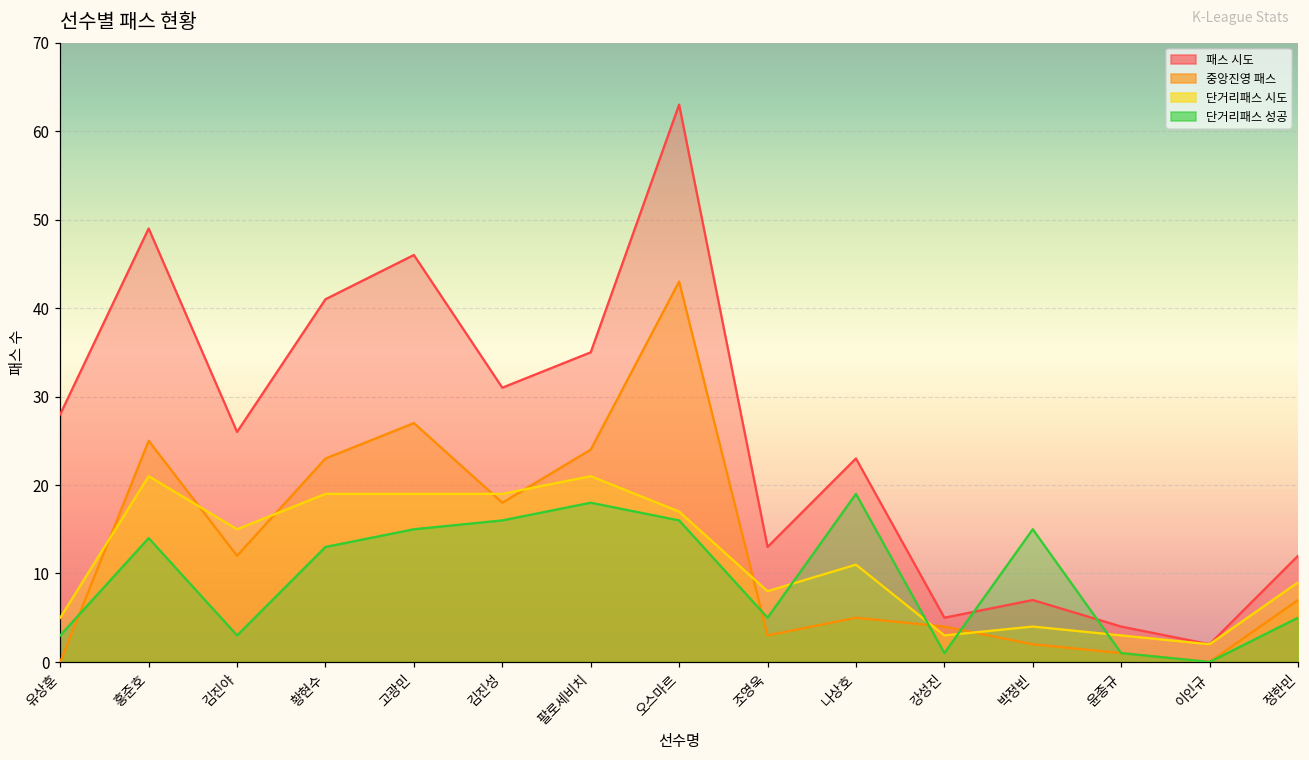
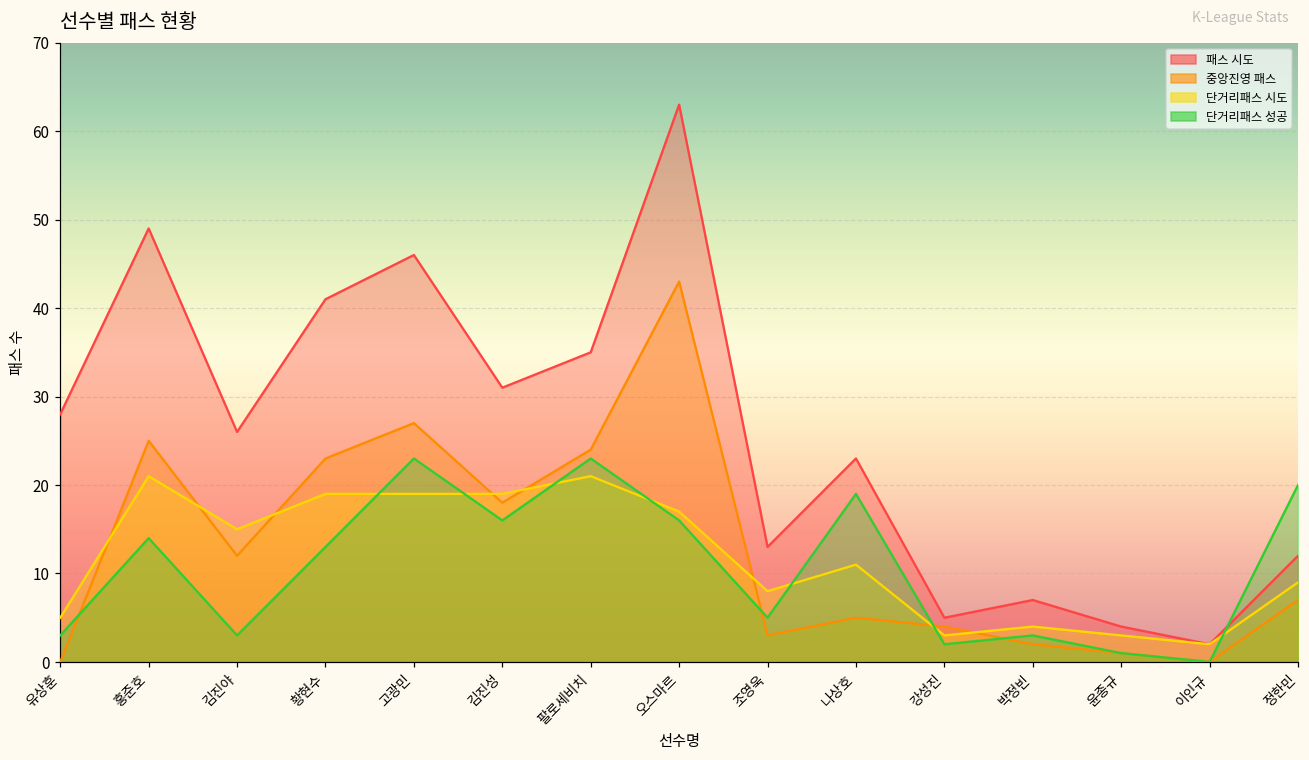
  {
    "단거리패스 성공": {
      "유상훈": 3,
      "홍준호": 14,
      "김진야": 3,
      "황현수": 13,
-     "고광민": 15,
+     "고광민": 23,
      "김진성": 16,
-     "팔로세비치": 18,
+     "팔로세비치": 23,
      "오스마르": 16,
      "조영욱": 5,
      "나상호": 19,
-     "강성진": 1,
-     "박정빈": 15,
-     "정한민": 5
+     "강성진": 2,
+     "박정빈": 3,
+     "정한민": 20
    }
  }
